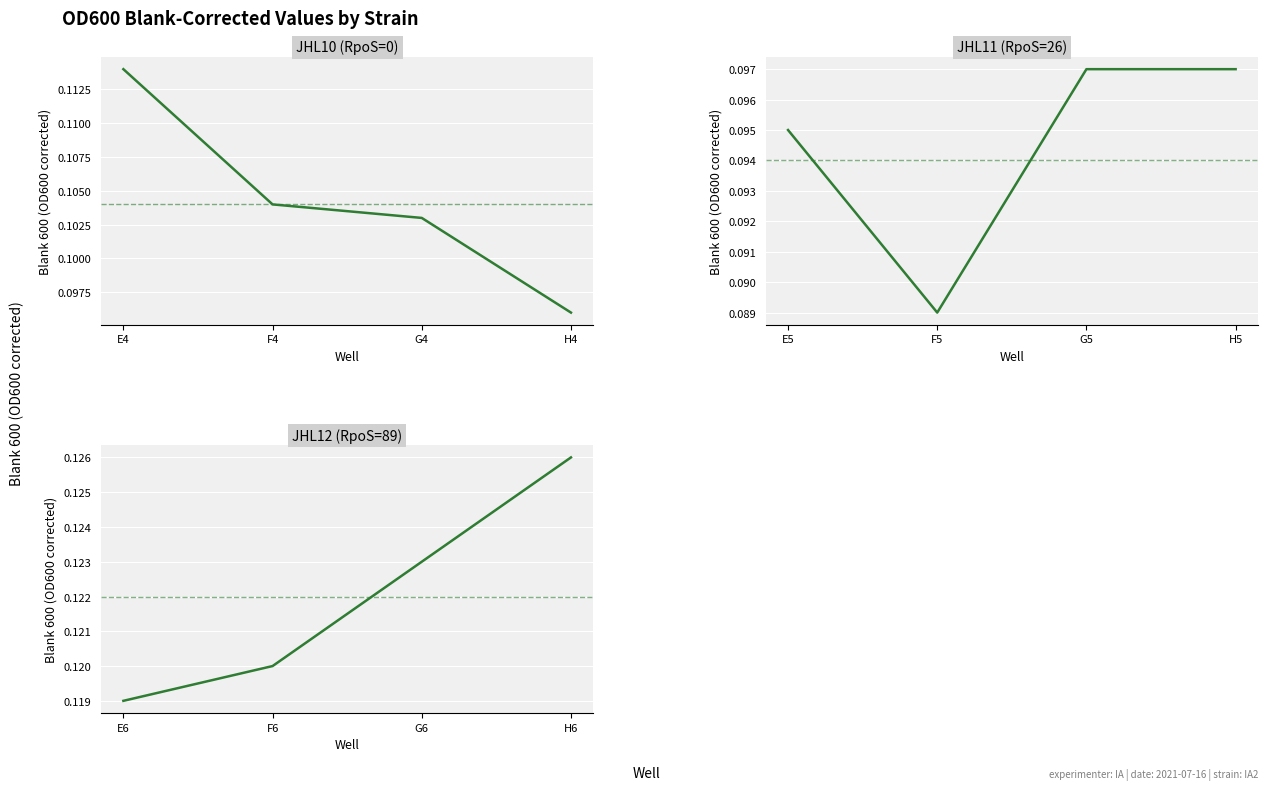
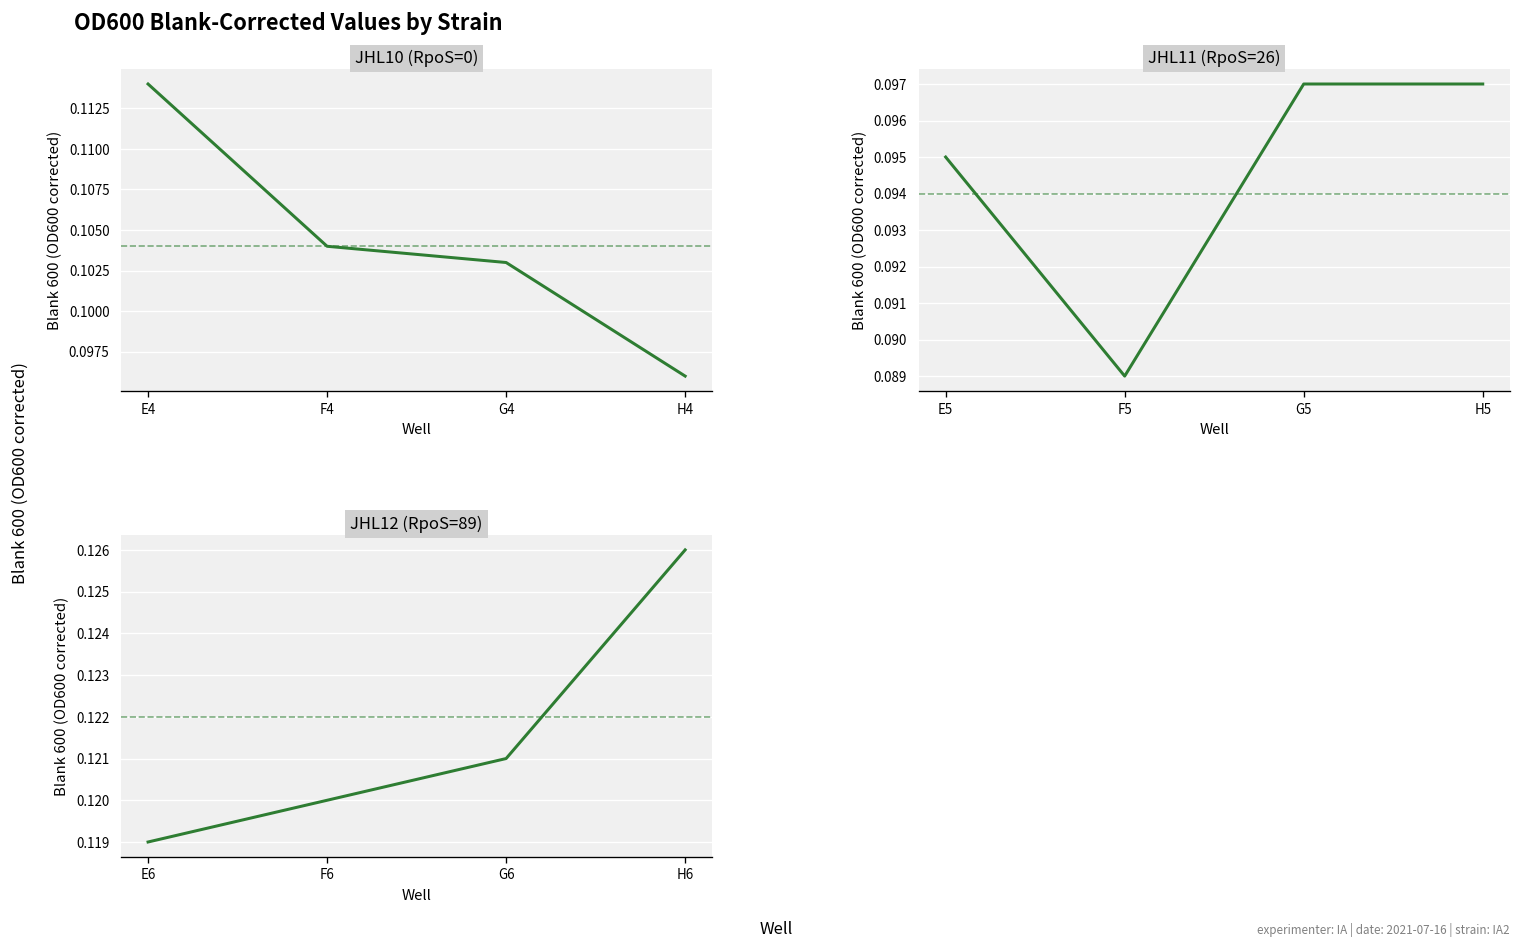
  {
    "JHL10 (RpoS=0)": {
      "E4": 0.1140,
      "F4": 0.1040,
      "G4": 0.1030,
      "H4": 0.0960
    },
    "JHL11 (RpoS=26)": {
      "E5": 0.0950,
      "F5": 0.0890,
      "G5": 0.0970,
      "H5": 0.0970
    },
    "JHL12 (RpoS=89)": {
      "E6": 0.119,
      "F6": 0.120,
-     "G6": 0.123,
+     "G6": 0.121,
      "H6": 0.126
    }
  }
